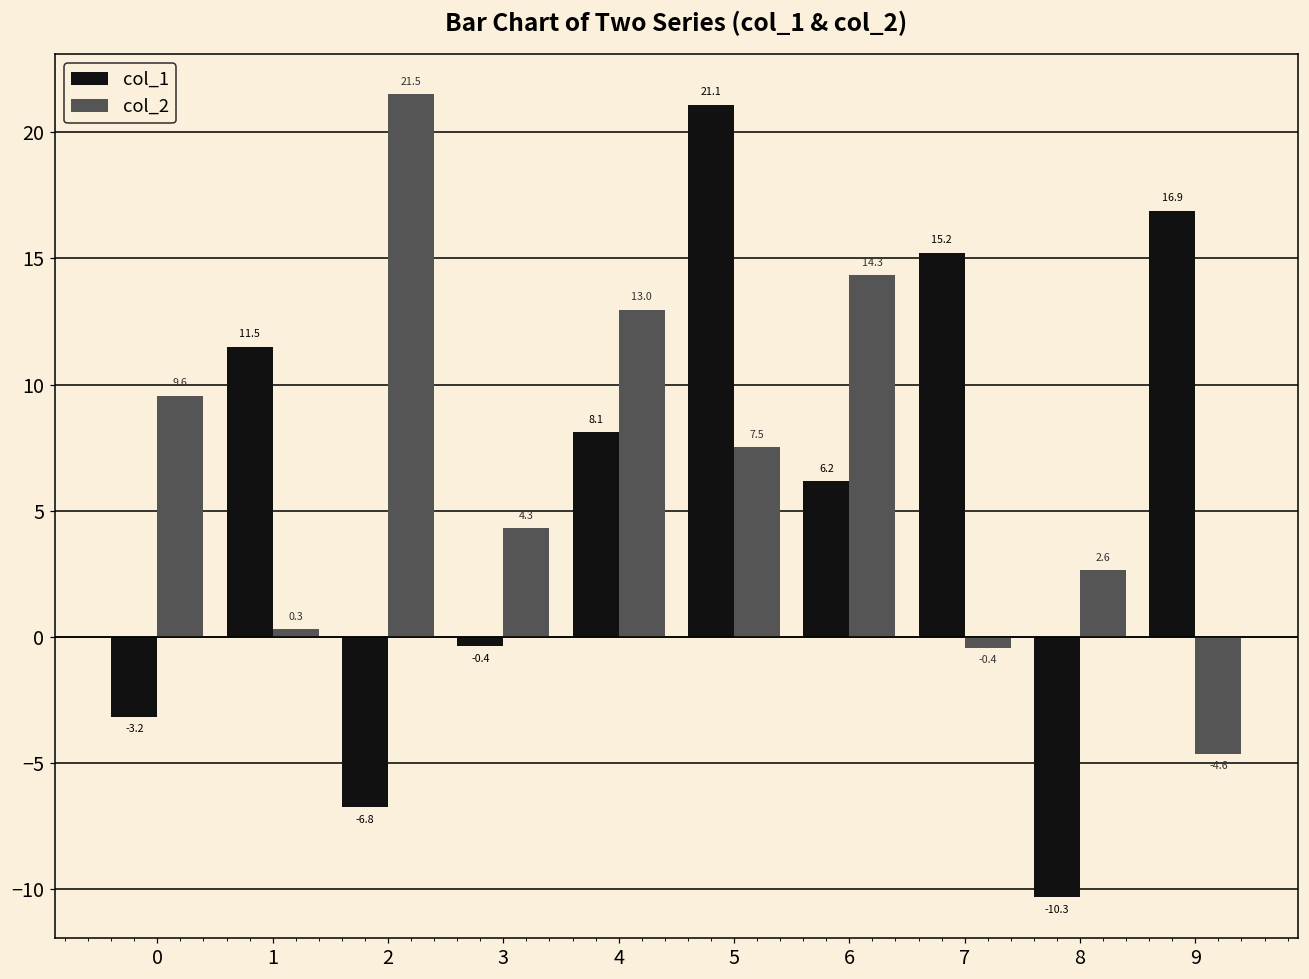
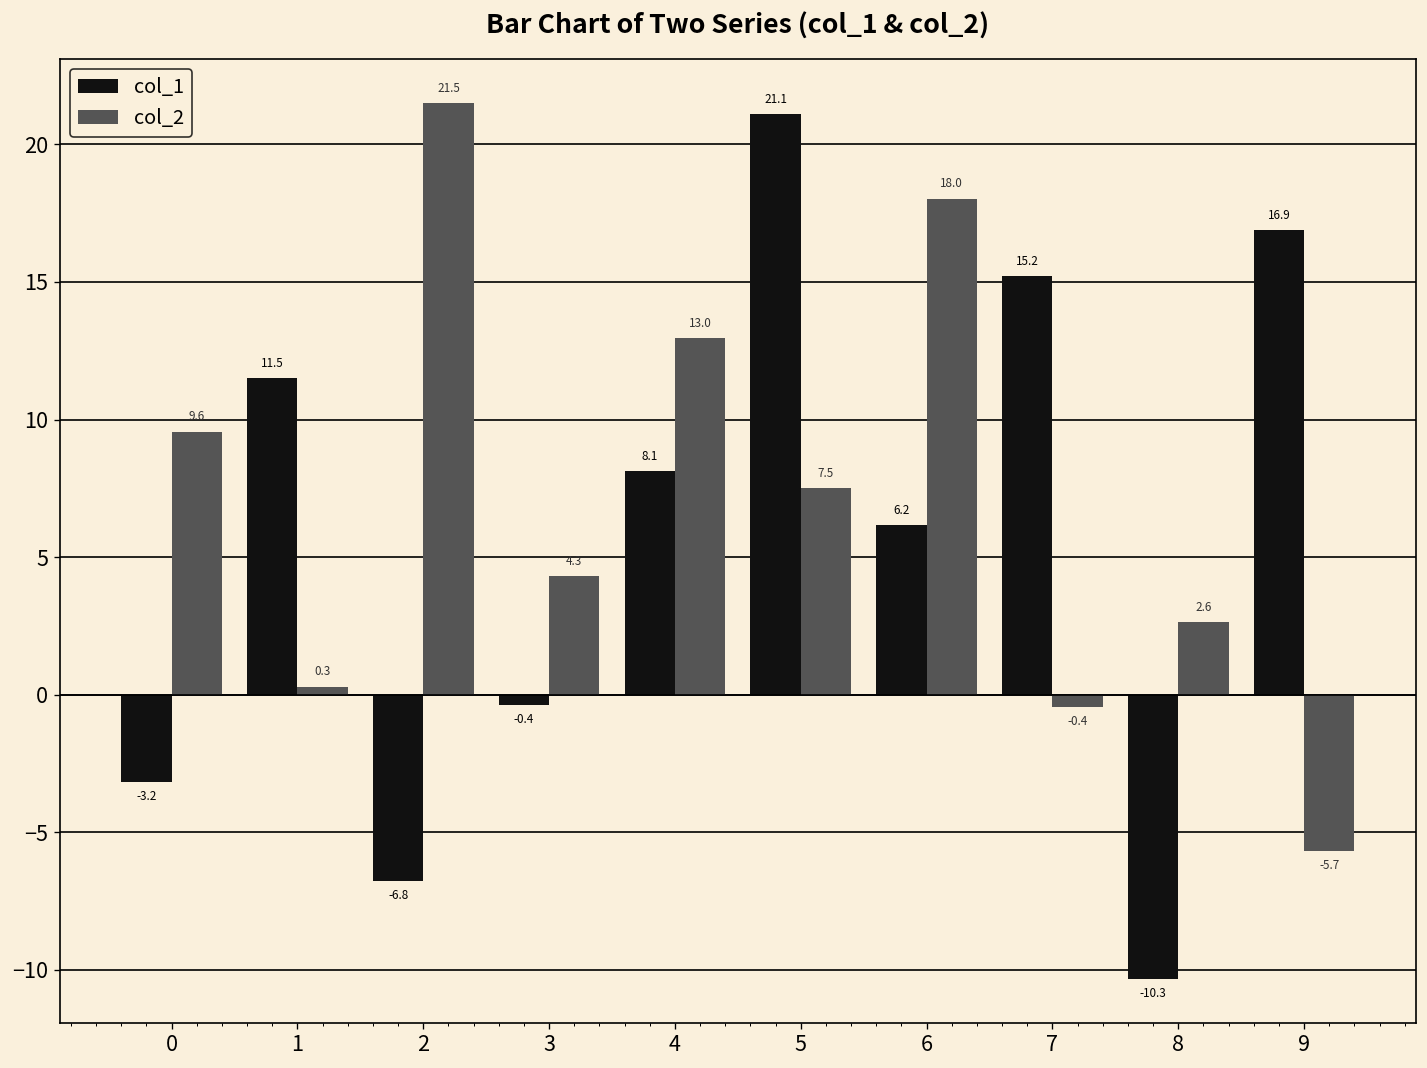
  {
    "col_1": {
      "0": -3.2,
      "1": 11.5,
      "2": -6.8,
      "3": -0.4,
      "4": 8.1,
      "5": 21.1,
      "6": 6.2,
      "7": 15.2,
      "8": -10.3,
      "9": 16.9
    },
    "col_2": {
      "0": 9.6,
      "1": 0.3,
      "2": 21.5,
      "3": 4.3,
      "4": 13.0,
      "5": 7.5,
-     "6": 14.3,
+     "6": 18.0,
      "7": -0.4,
      "8": 2.6,
-     "9": -4.6
+     "9": -5.7
    }
  }
